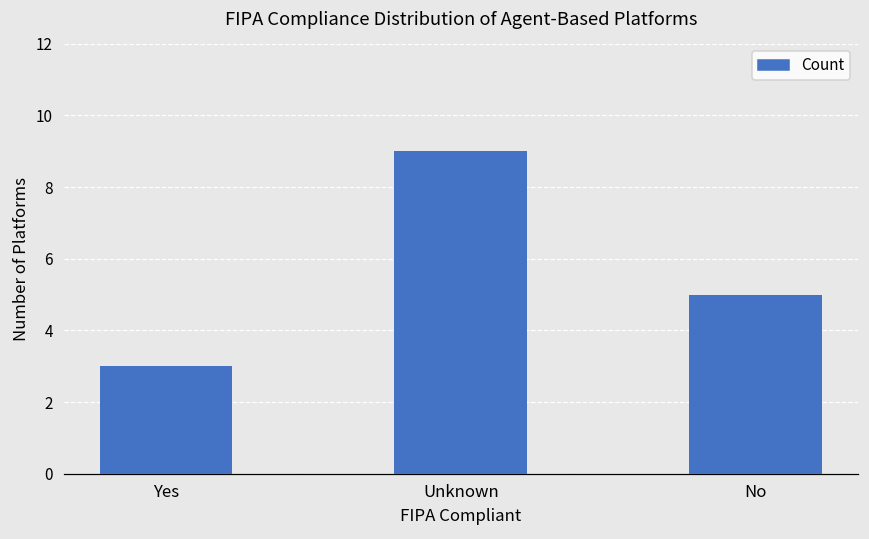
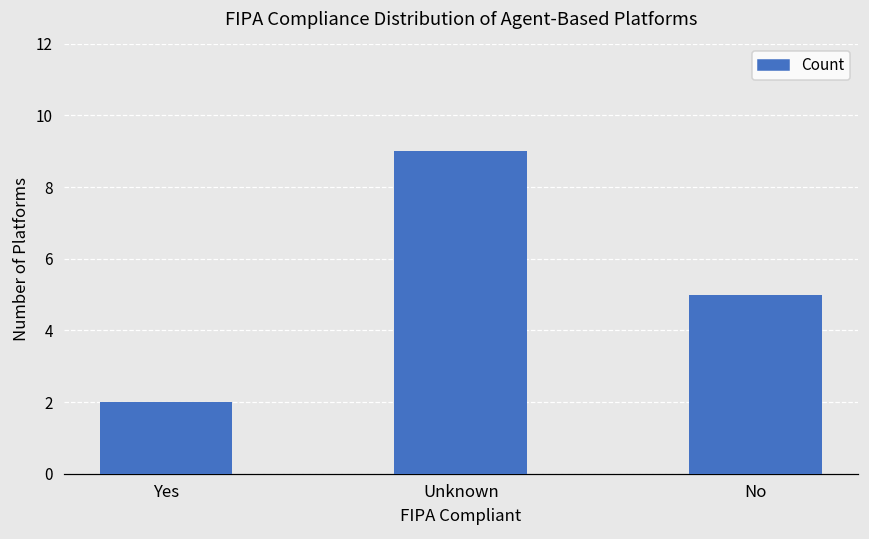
  {
-   "Yes": 3,
+   "Yes": 2,
    "Unknown": 9,
    "No": 5
  }
